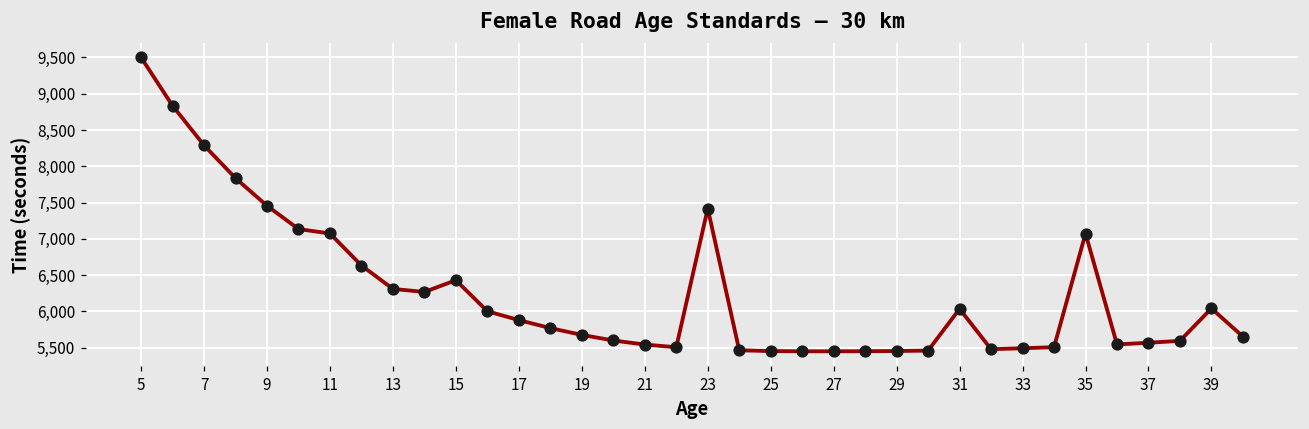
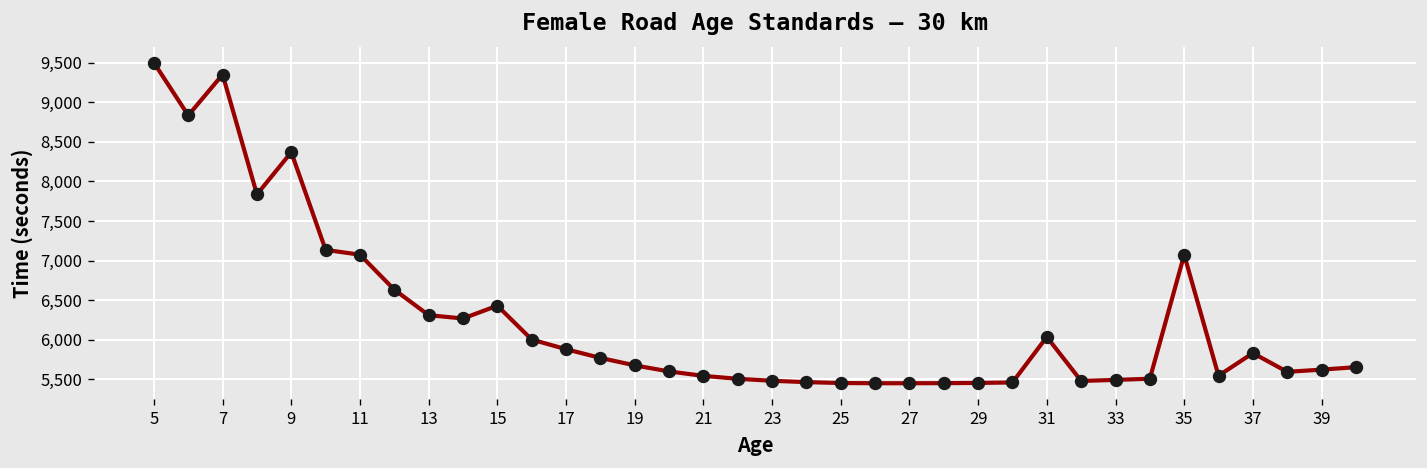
  {
    "5": "9,500",
-   "7": "8,300",
-   "9": "7,500",
+   "7": "9,400",
+   "9": "8,400",
    "11": "7,100",
    "13": "6,300",
    "15": "6,400",
    "17": "5,900",
    "19": "5,700",
    "21": "5,500",
-   "23": "7,400",
+   "23": "5,500",
    "25": "5,500",
    "27": "5,500",
    "29": "5,500",
    "31": "6,000",
    "33": "5,500",
    "35": "7,100",
-   "37": "5,600",
-   "39": "6,000"
+   "37": "5,800",
+   "39": "5,600"
  }
